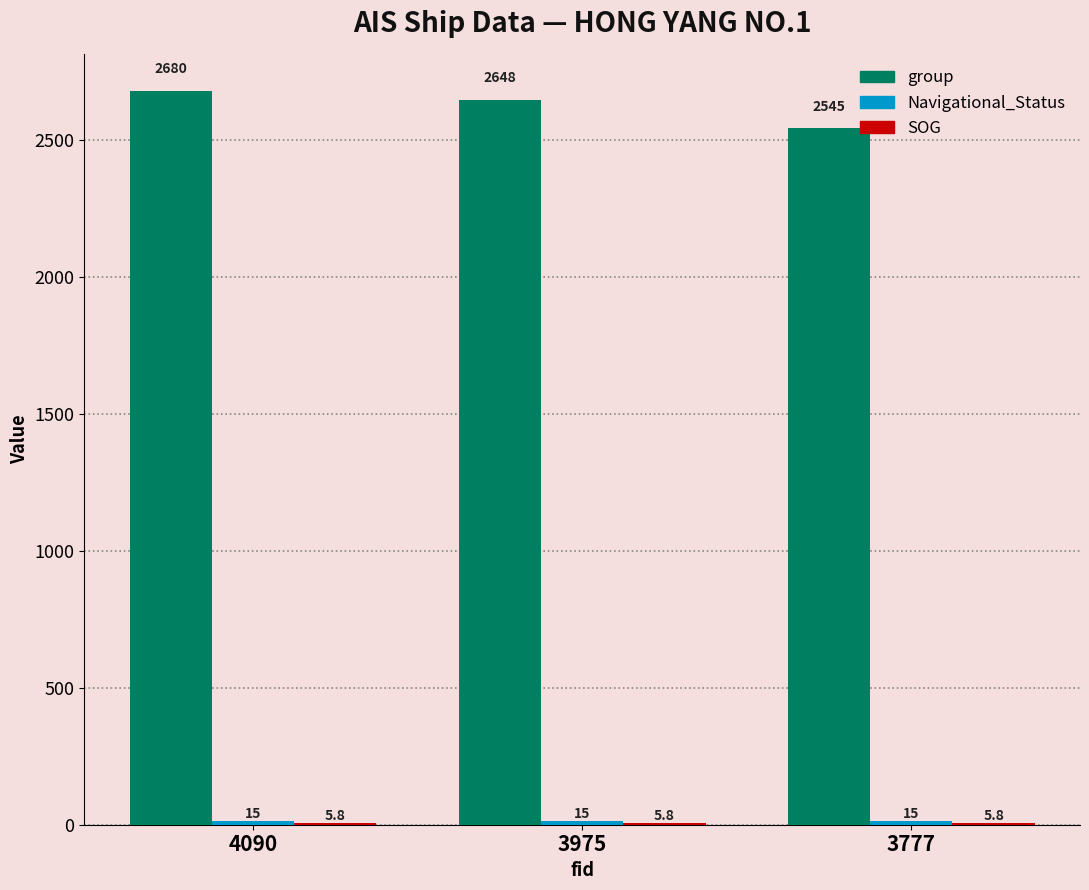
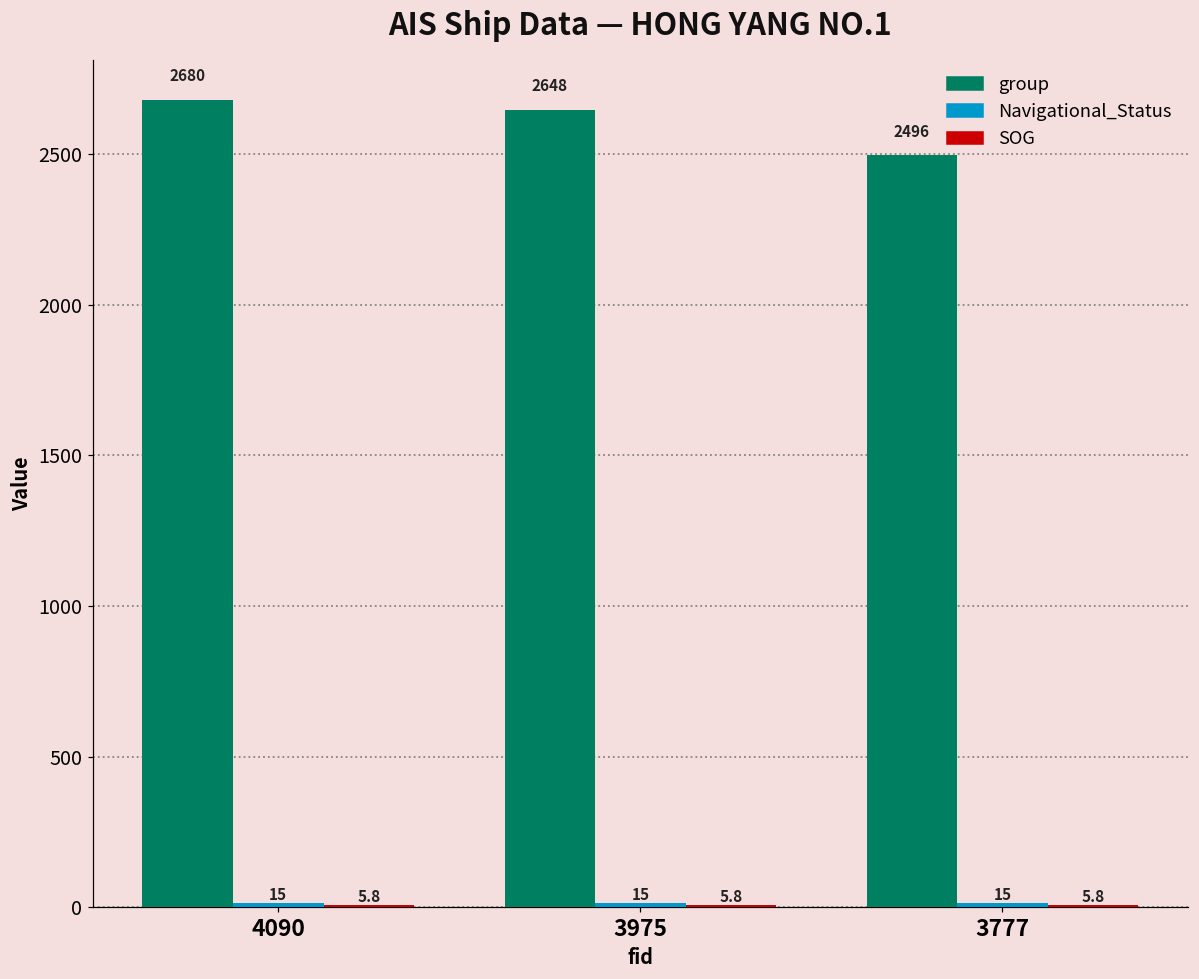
  {
    "group": {
      "4090": 2680,
      "3975": 2648,
-     "3777": 2545
+     "3777": 2496
    },
    "Navigational_Status": {
      "4090": 15,
      "3975": 15,
      "3777": 15
    },
    "SOG": {
      "4090": 5.8,
      "3975": 5.8,
      "3777": 5.8
    }
  }
